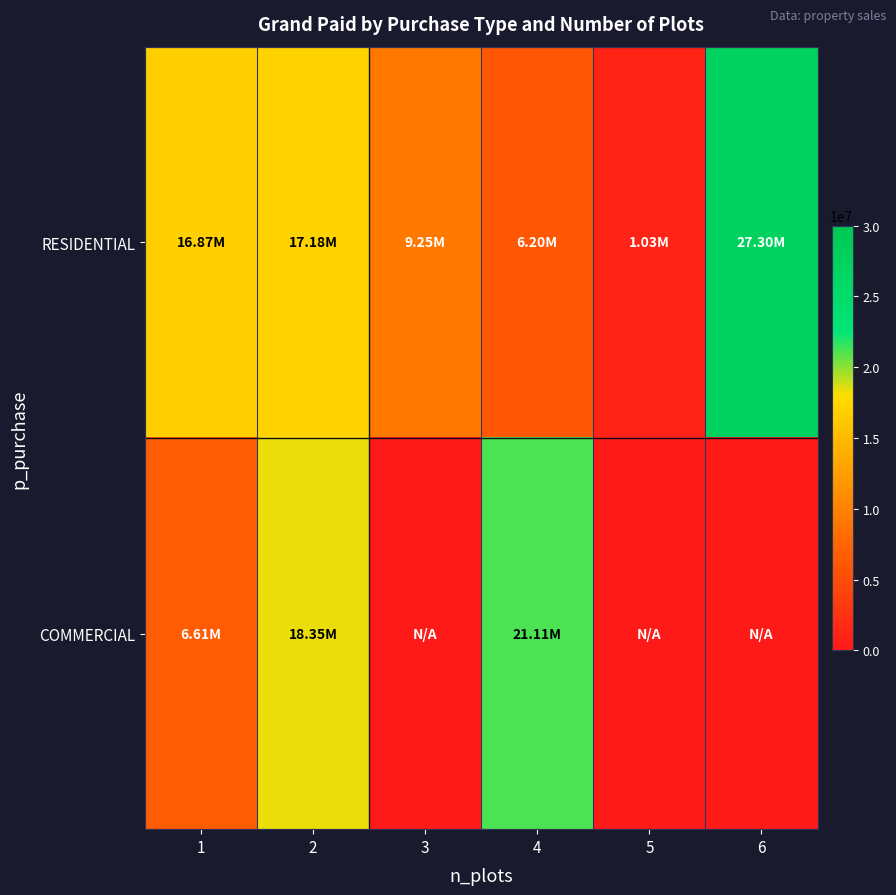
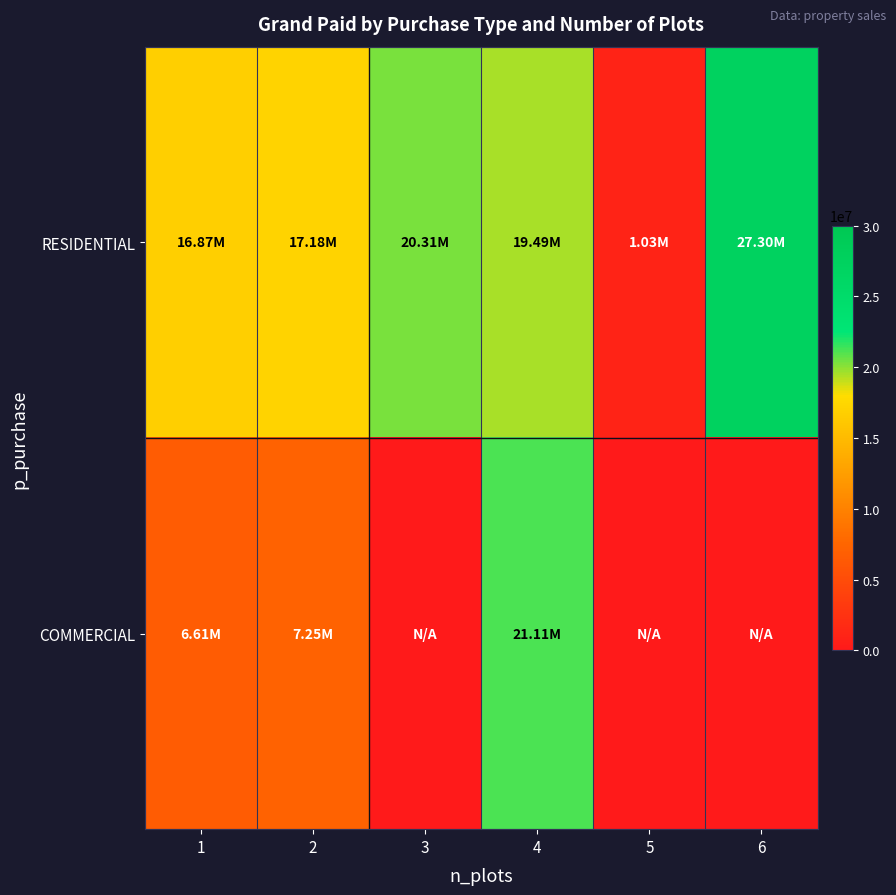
  {
    "RESIDENTIAL": {
      "1": "16.87M",
      "2": "17.18M",
-     "3": "9.25M",
-     "4": "6.20M",
+     "3": "20.31M",
+     "4": "19.49M",
      "5": "1.03M",
      "6": "27.30M"
    },
    "COMMERCIAL": {
      "1": "6.61M",
-     "2": "18.35M",
+     "2": "7.25M",
      "4": "21.11M"
    }
  }
